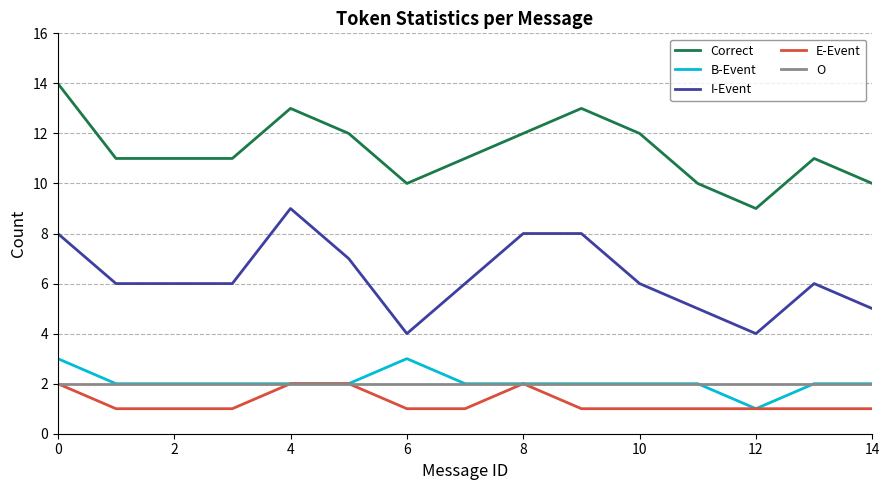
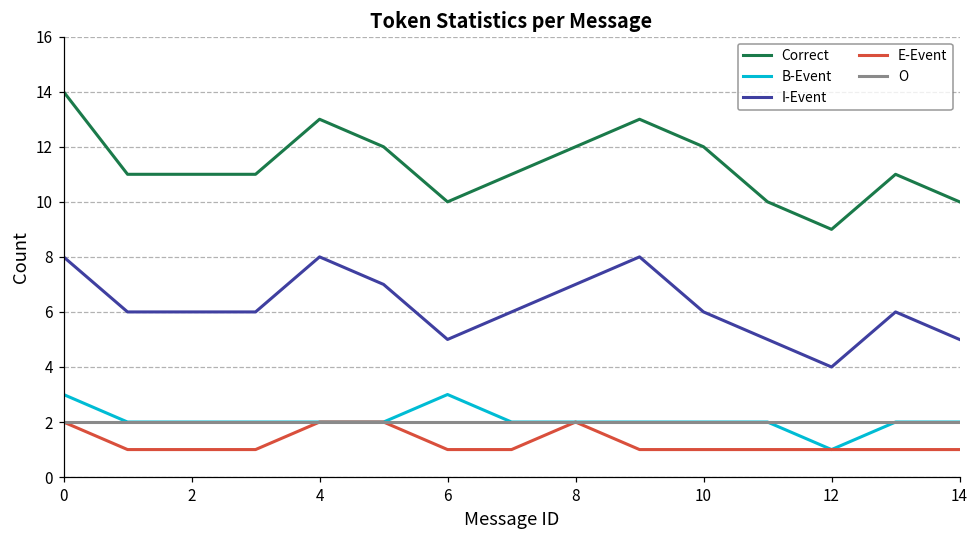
  {
    "Correct": {
      "0": 14,
      "2": 11,
      "4": 13,
      "6": 10,
      "8": 12,
      "10": 12,
      "12": 9,
      "14": 10
    },
    "B-Event": {
      "0": 3,
      "6": 3
    },
    "I-Event": {
      "0": 8,
      "2": 6,
-     "4": 9,
-     "6": 4,
-     "8": 8,
+     "4": 8,
+     "6": 5,
+     "8": 7,
      "10": 6,
      "12": 4,
      "14": 5
    },
    "E-Event": {
      "2": 1,
      "6": 1,
      "10": 1,
      "14": 1
    },
    "O": {
      "6": 2,
      "12": 2
    }
  }
